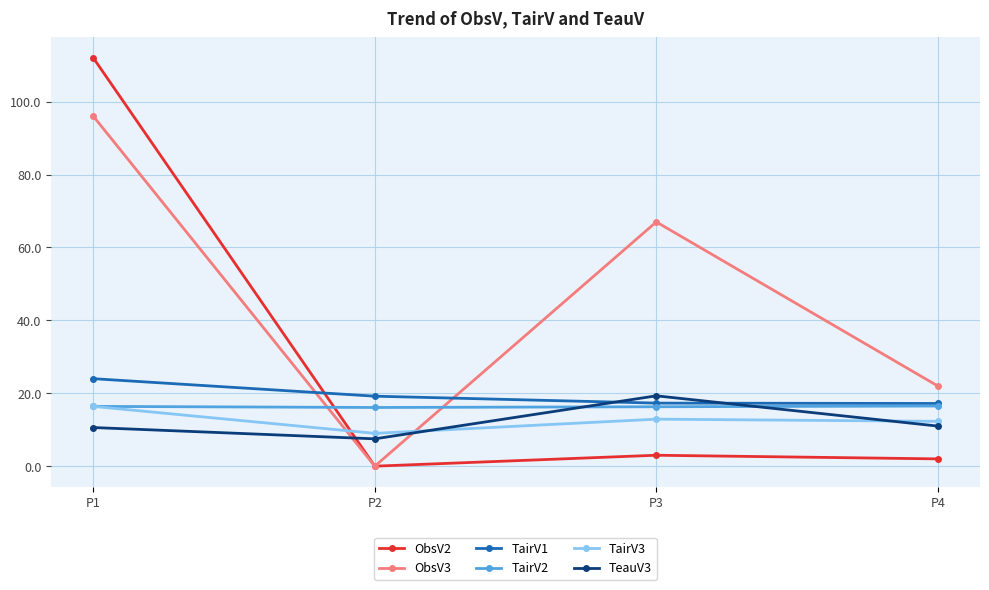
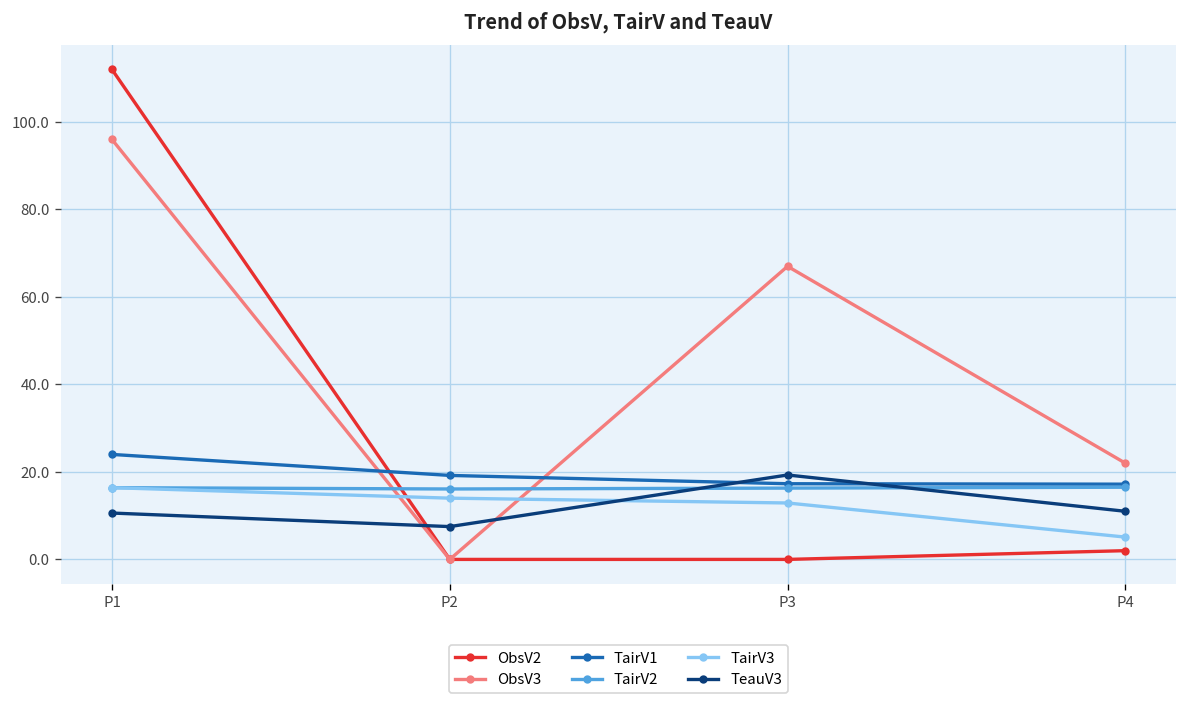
  {
    "ObsV2": {
      "P1": 112,
-     "P3": 3,
+     "P3": 0,
      "P4": 2
    },
    "ObsV3": {
      "P1": 96,
      "P3": 67,
      "P4": 22
    },
    "TairV1": {
      "P1": 24,
      "P2": 19,
      "P3": 17
    },
    "TairV2": {
      "P2": 16,
      "P3": 16
    },
    "TairV3": {
-     "P2": 9,
+     "P2": 14,
      "P3": 13,
-     "P4": 12
+     "P4": 5
    },
    "TeauV3": {
      "P1": 11,
      "P2": 8,
      "P3": 19,
      "P4": 11
    }
  }
